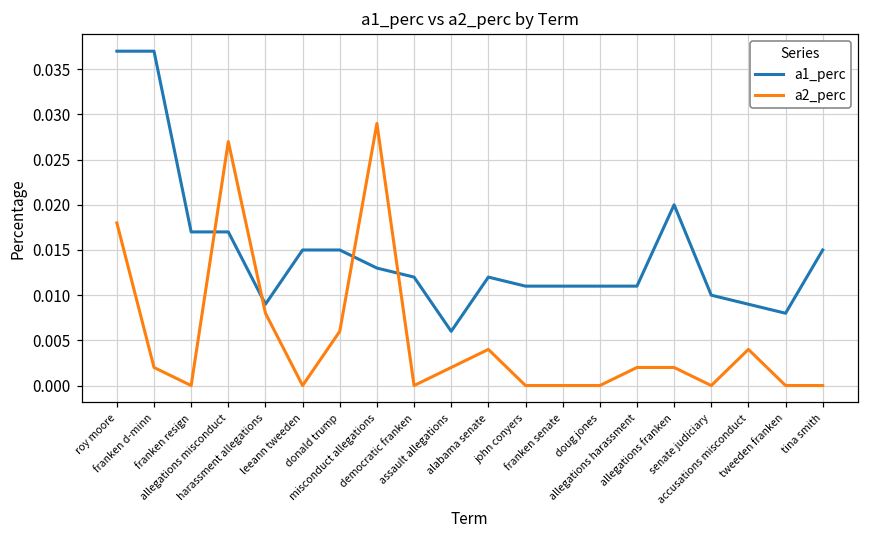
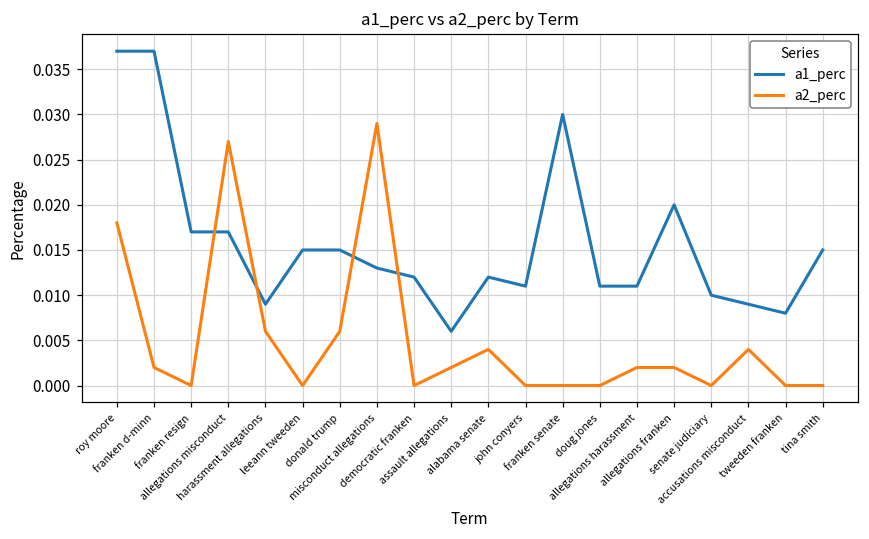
  {
    "a1_perc": {
      "roy moore": 0.037,
      "franken d-minn": 0.037,
      "franken resign": 0.017,
      "allegations misconduct": 0.017,
      "harassment allegations": 0.009,
      "leeann tweeden": 0.015,
      "donald trump": 0.015,
      "misconduct allegations": 0.013,
      "democratic franken": 0.012,
      "assault allegations": 0.006,
      "alabama senate": 0.012,
      "john conyers": 0.011,
-     "franken senate": 0.011,
+     "franken senate": 0.030,
      "doug jones": 0.011,
      "allegations harassment": 0.011,
      "allegations franken": 0.020,
      "senate judiciary": 0.010,
      "accusations misconduct": 0.009,
      "tweeden franken": 0.008,
      "tina smith": 0.015
    },
    "a2_perc": {
      "roy moore": 0.018,
      "franken d-minn": 0.002,
      "franken resign": 0.000,
      "allegations misconduct": 0.027,
-     "harassment allegations": 0.008,
+     "harassment allegations": 0.006,
      "leeann tweeden": 0.000,
      "donald trump": 0.006,
      "misconduct allegations": 0.029,
      "democratic franken": 0.000,
      "assault allegations": 0.002,
      "alabama senate": 0.004,
      "john conyers": 0.000,
      "franken senate": 0.000,
      "doug jones": 0.000,
      "allegations harassment": 0.002,
      "allegations franken": 0.002,
      "senate judiciary": 0.000,
      "accusations misconduct": 0.004,
      "tweeden franken": 0.000,
      "tina smith": 0.000
    }
  }
